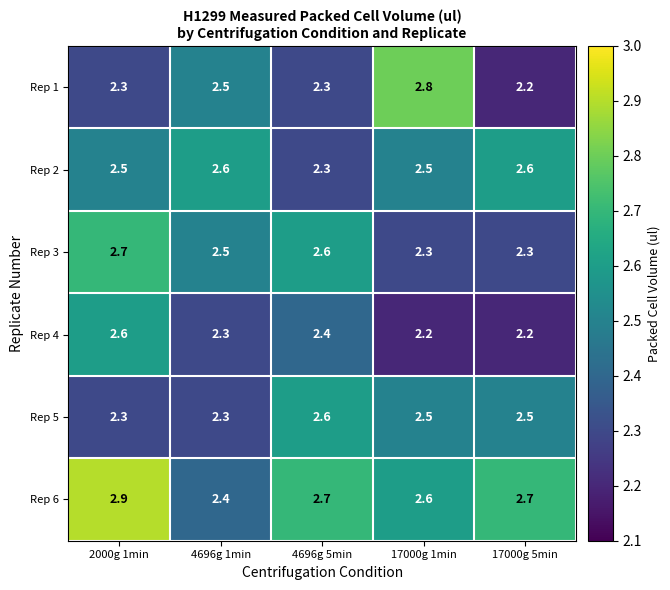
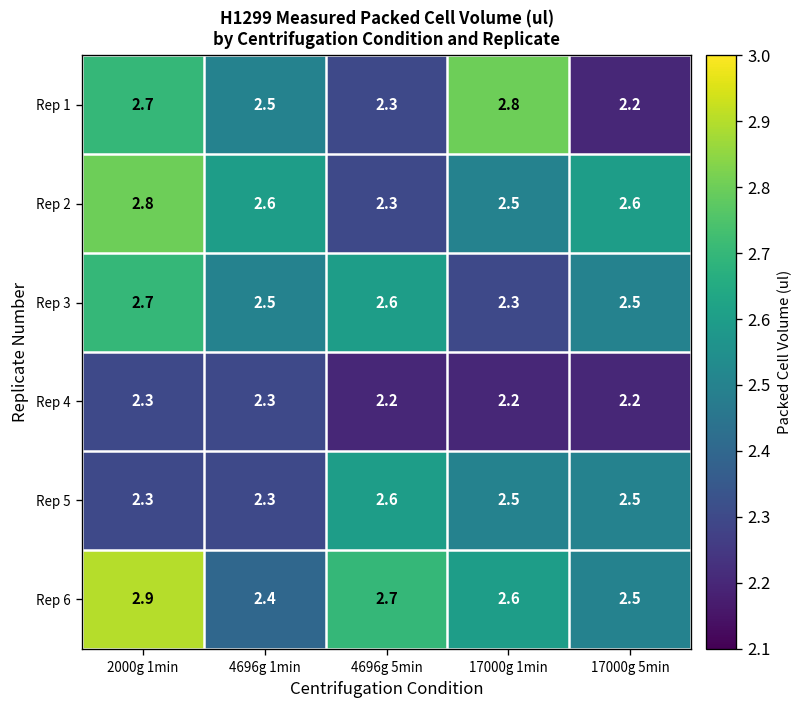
  {
    "Rep 1": {
-     "2000g 1min": 2.3,
+     "2000g 1min": 2.7,
      "4696g 1min": 2.5,
      "4696g 5min": 2.3,
      "17000g 1min": 2.8,
      "17000g 5min": 2.2
    },
    "Rep 2": {
-     "2000g 1min": 2.5,
+     "2000g 1min": 2.8,
      "4696g 1min": 2.6,
      "4696g 5min": 2.3,
      "17000g 1min": 2.5,
      "17000g 5min": 2.6
    },
    "Rep 3": {
      "2000g 1min": 2.7,
      "4696g 1min": 2.5,
      "4696g 5min": 2.6,
      "17000g 1min": 2.3,
-     "17000g 5min": 2.3
+     "17000g 5min": 2.5
    },
    "Rep 4": {
-     "2000g 1min": 2.6,
+     "2000g 1min": 2.3,
      "4696g 1min": 2.3,
-     "4696g 5min": 2.4,
+     "4696g 5min": 2.2,
      "17000g 1min": 2.2,
      "17000g 5min": 2.2
    },
    "Rep 5": {
      "2000g 1min": 2.3,
      "4696g 1min": 2.3,
      "4696g 5min": 2.6,
      "17000g 1min": 2.5,
      "17000g 5min": 2.5
    },
    "Rep 6": {
      "2000g 1min": 2.9,
      "4696g 1min": 2.4,
      "4696g 5min": 2.7,
      "17000g 1min": 2.6,
-     "17000g 5min": 2.7
+     "17000g 5min": 2.5
    }
  }
